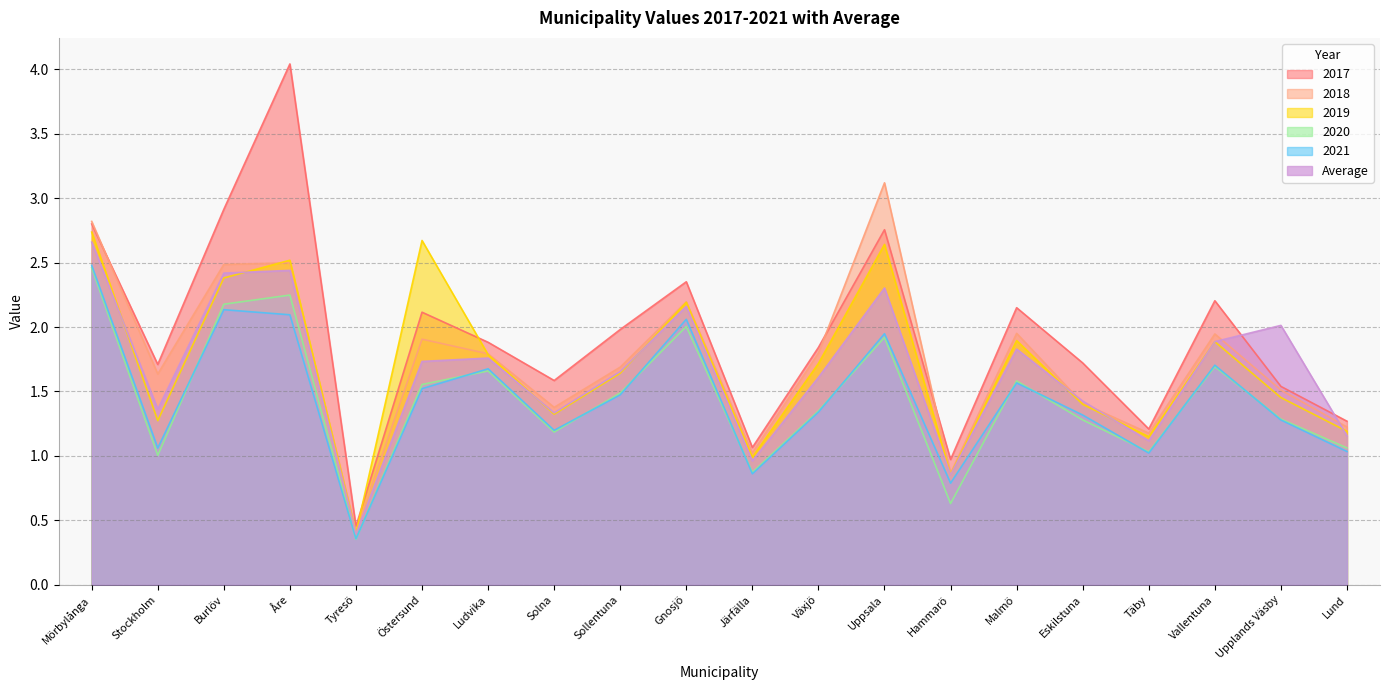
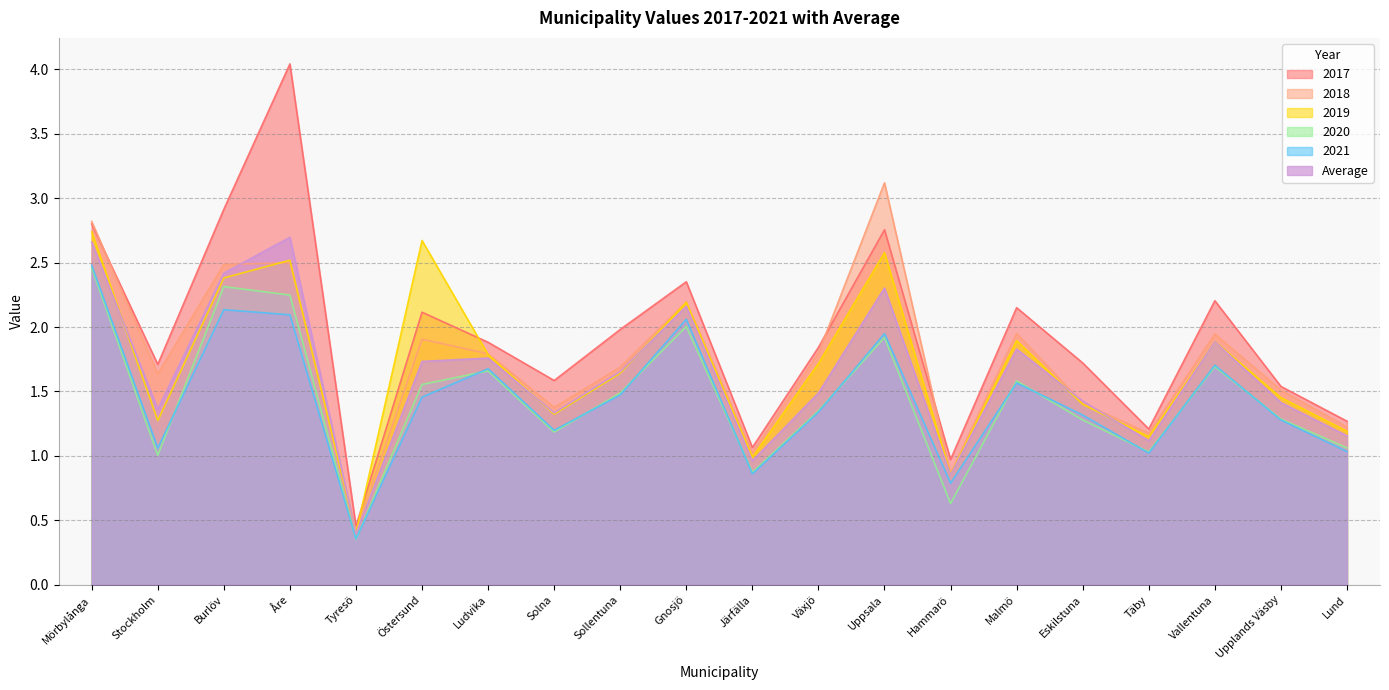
  {
    "2019": {
      "Mörbylånga": 2.74,
      "Stockholm": 1.27,
      "Burlöv": 2.38,
      "Åre": 2.52,
      "Östersund": 2.67,
      "Järfälla": 0.99,
      "Växjö": 1.72,
-     "Uppsala": 2.64,
+     "Uppsala": 2.58,
      "Malmö": 1.89,
      "Täby": 1.15,
      "Upplands Väsby": 1.45,
      "Lund": 1.19
    },
    "2020": {
      "Stockholm": 1.00,
-     "Burlöv": 2.18,
+     "Burlöv": 2.31,
      "Åre": 2.25,
      "Östersund": 1.55,
      "Gnosjö": 2.00,
      "Uppsala": 1.92,
      "Hammarö": 0.63,
      "Eskilstuna": 1.28,
      "Lund": 1.06
    },
    "2021": {
      "Stockholm": 1.06,
      "Burlöv": 2.13,
      "Åre": 2.09,
-     "Östersund": 1.52,
+     "Östersund": 1.46,
      "Gnosjö": 2.06,
      "Uppsala": 1.95,
      "Hammarö": 0.79,
      "Eskilstuna": 1.32,
      "Lund": 1.03
    },
    "Average": {
      "Mörbylånga": 2.66,
      "Stockholm": 1.36,
      "Burlöv": 2.42,
-     "Åre": 2.44,
+     "Åre": 2.70,
      "Östersund": 1.73,
      "Ludvika": 1.76,
      "Gnosjö": 2.16,
      "Järfälla": 0.96,
-     "Växjö": 1.61,
+     "Växjö": 1.49,
      "Uppsala": 2.30,
      "Malmö": 1.83,
      "Täby": 1.12,
-     "Upplands Väsby": 2.01,
+     "Upplands Väsby": 1.41,
      "Lund": 1.16
    }
  }
